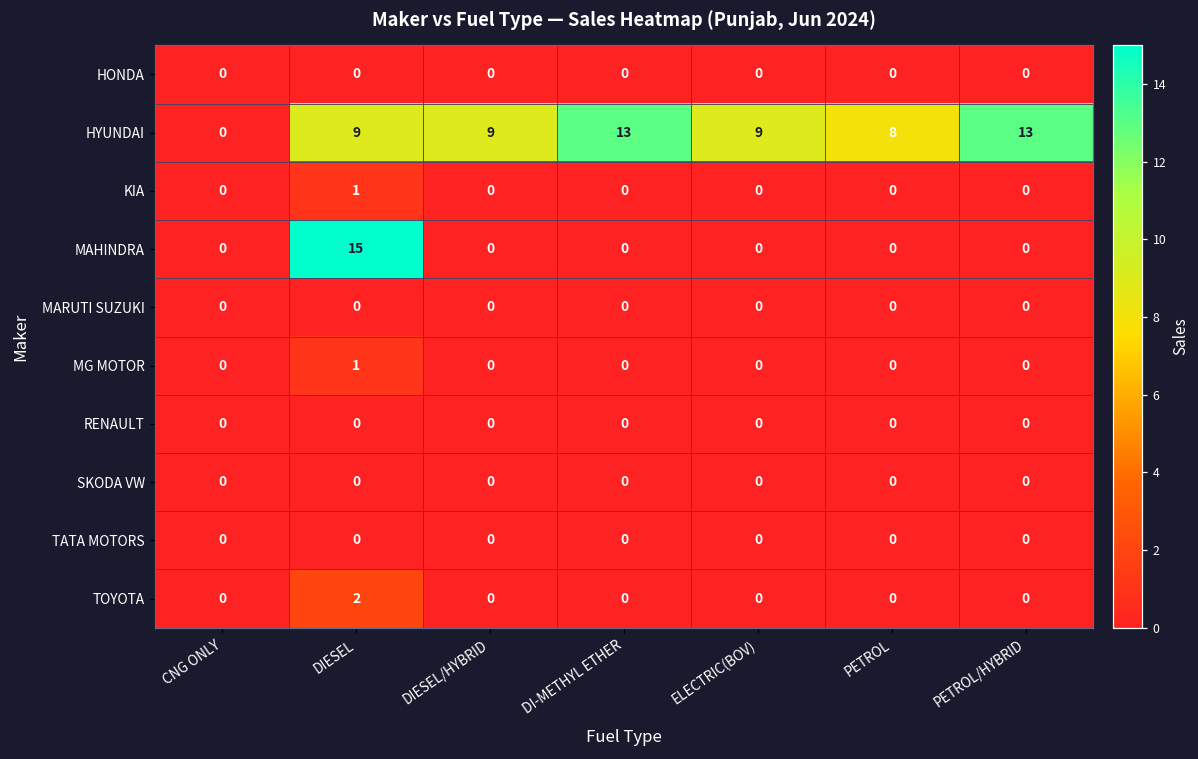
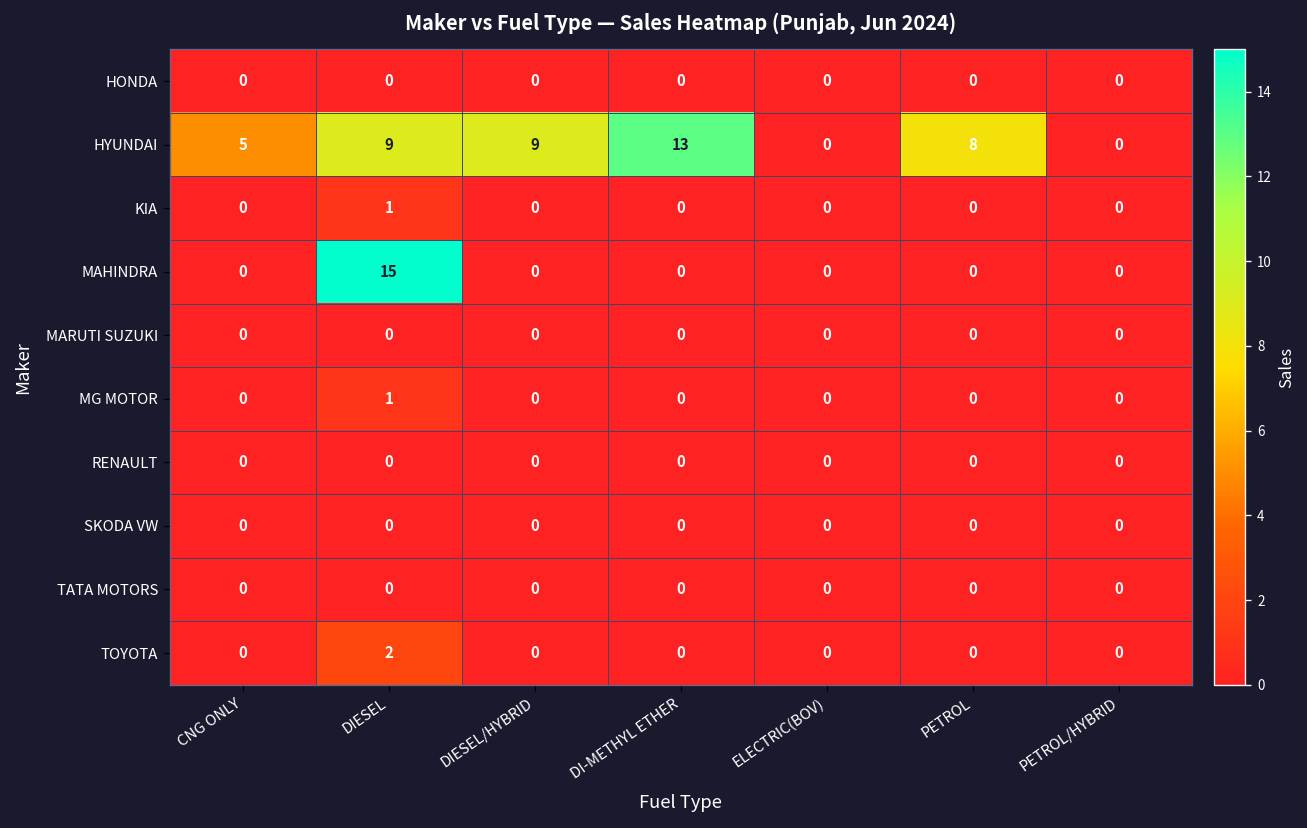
  {
    "HONDA": {
      "CNG ONLY": 0,
      "DIESEL": 0,
      "DIESEL/HYBRID": 0,
      "DI-METHYL ETHER": 0,
      "ELECTRIC(BOV)": 0,
      "PETROL": 0,
      "PETROL/HYBRID": 0
    },
    "HYUNDAI": {
-     "CNG ONLY": 0,
+     "CNG ONLY": 5,
      "DIESEL": 9,
      "DIESEL/HYBRID": 9,
      "DI-METHYL ETHER": 13,
-     "ELECTRIC(BOV)": 9,
+     "ELECTRIC(BOV)": 0,
      "PETROL": 8,
-     "PETROL/HYBRID": 13
+     "PETROL/HYBRID": 0
    },
    "KIA": {
      "CNG ONLY": 0,
      "DIESEL": 1,
      "DIESEL/HYBRID": 0,
      "DI-METHYL ETHER": 0,
      "ELECTRIC(BOV)": 0,
      "PETROL": 0,
      "PETROL/HYBRID": 0
    },
    "MAHINDRA": {
      "CNG ONLY": 0,
      "DIESEL": 15,
      "DIESEL/HYBRID": 0,
      "DI-METHYL ETHER": 0,
      "ELECTRIC(BOV)": 0,
      "PETROL": 0,
      "PETROL/HYBRID": 0
    },
    "MARUTI SUZUKI": {
      "CNG ONLY": 0,
      "DIESEL": 0,
      "DIESEL/HYBRID": 0,
      "DI-METHYL ETHER": 0,
      "ELECTRIC(BOV)": 0,
      "PETROL": 0,
      "PETROL/HYBRID": 0
    },
    "MG MOTOR": {
      "CNG ONLY": 0,
      "DIESEL": 1,
      "DIESEL/HYBRID": 0,
      "DI-METHYL ETHER": 0,
      "ELECTRIC(BOV)": 0,
      "PETROL": 0,
      "PETROL/HYBRID": 0
    },
    "RENAULT": {
      "CNG ONLY": 0,
      "DIESEL": 0,
      "DIESEL/HYBRID": 0,
      "DI-METHYL ETHER": 0,
      "ELECTRIC(BOV)": 0,
      "PETROL": 0,
      "PETROL/HYBRID": 0
    },
    "SKODA VW": {
      "CNG ONLY": 0,
      "DIESEL": 0,
      "DIESEL/HYBRID": 0,
      "DI-METHYL ETHER": 0,
      "ELECTRIC(BOV)": 0,
      "PETROL": 0,
      "PETROL/HYBRID": 0
    },
    "TATA MOTORS": {
      "CNG ONLY": 0,
      "DIESEL": 0,
      "DIESEL/HYBRID": 0,
      "DI-METHYL ETHER": 0,
      "ELECTRIC(BOV)": 0,
      "PETROL": 0,
      "PETROL/HYBRID": 0
    },
    "TOYOTA": {
      "CNG ONLY": 0,
      "DIESEL": 2,
      "DIESEL/HYBRID": 0,
      "DI-METHYL ETHER": 0,
      "ELECTRIC(BOV)": 0,
      "PETROL": 0,
      "PETROL/HYBRID": 0
    }
  }
